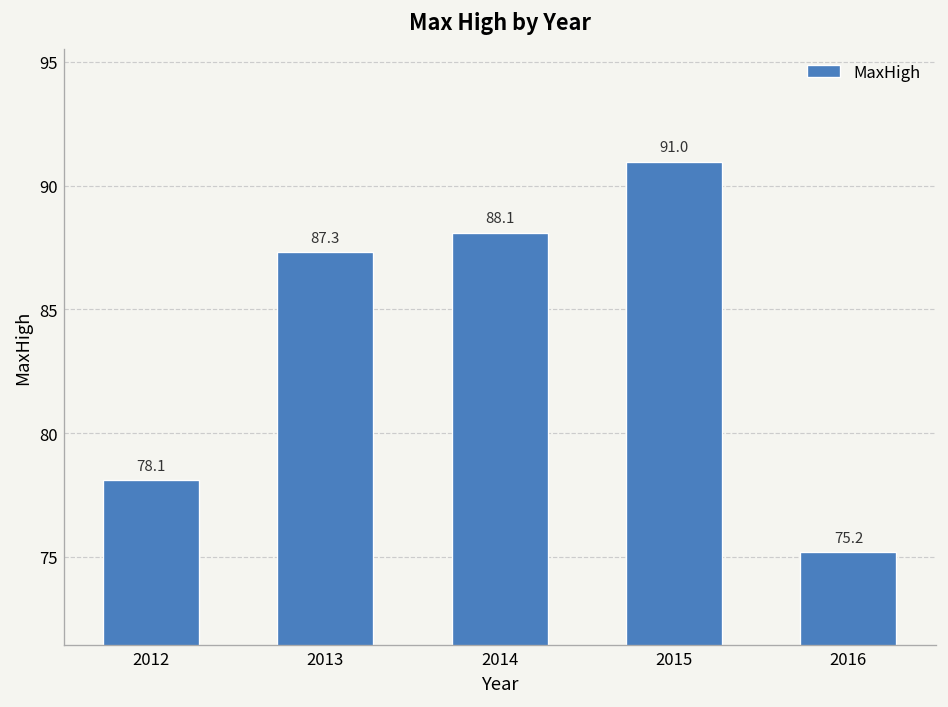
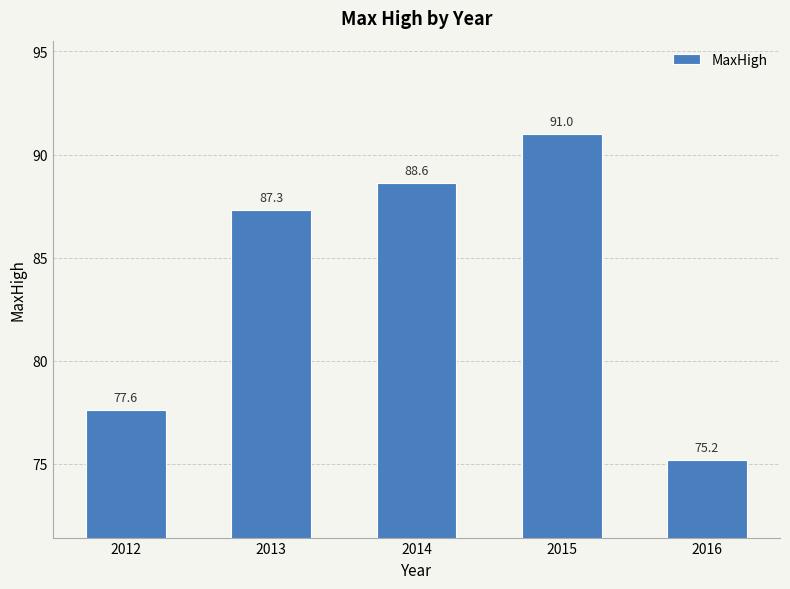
  {
-   "2012": 78.1,
+   "2012": 77.6,
    "2013": 87.3,
-   "2014": 88.1,
+   "2014": 88.6,
    "2015": 91.0,
    "2016": 75.2
  }
